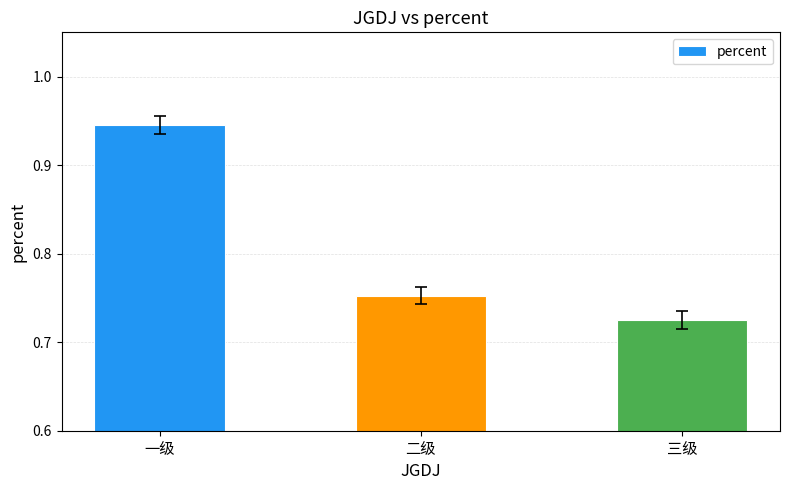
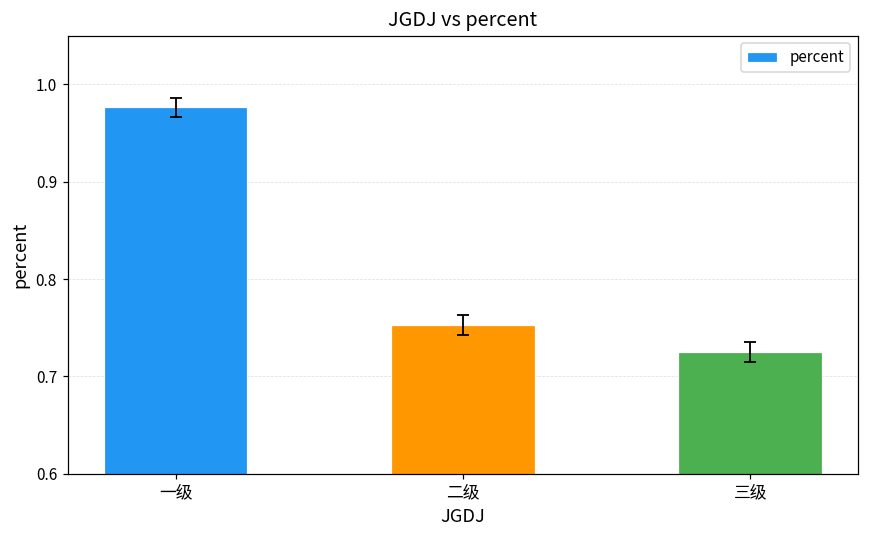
  {
    "percent": {
-     "一级": 0.95,
+     "一级": 0.98,
      "二级": 0.75,
      "三级": 0.73
    }
  }
